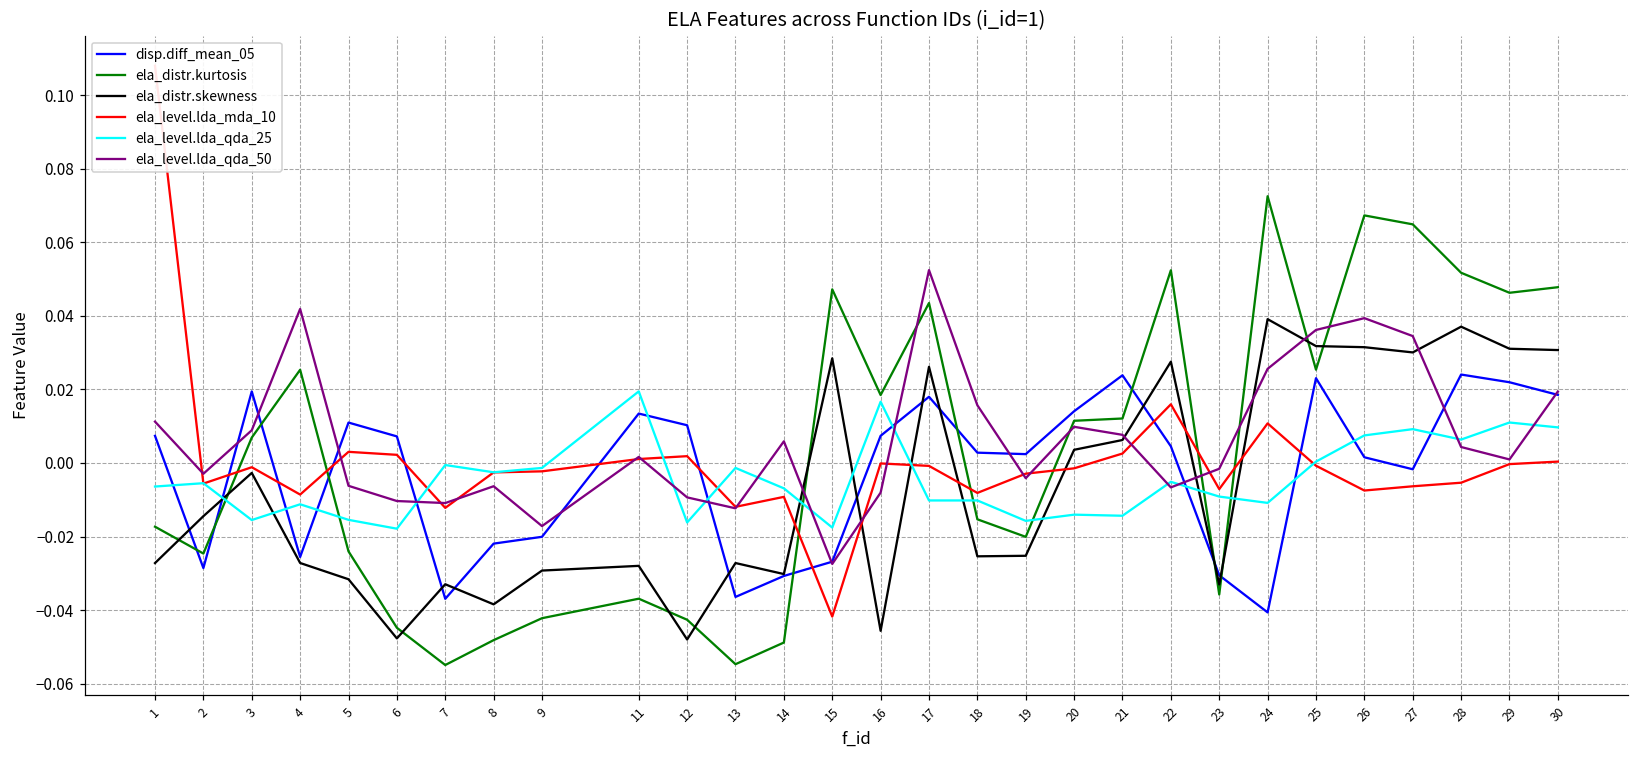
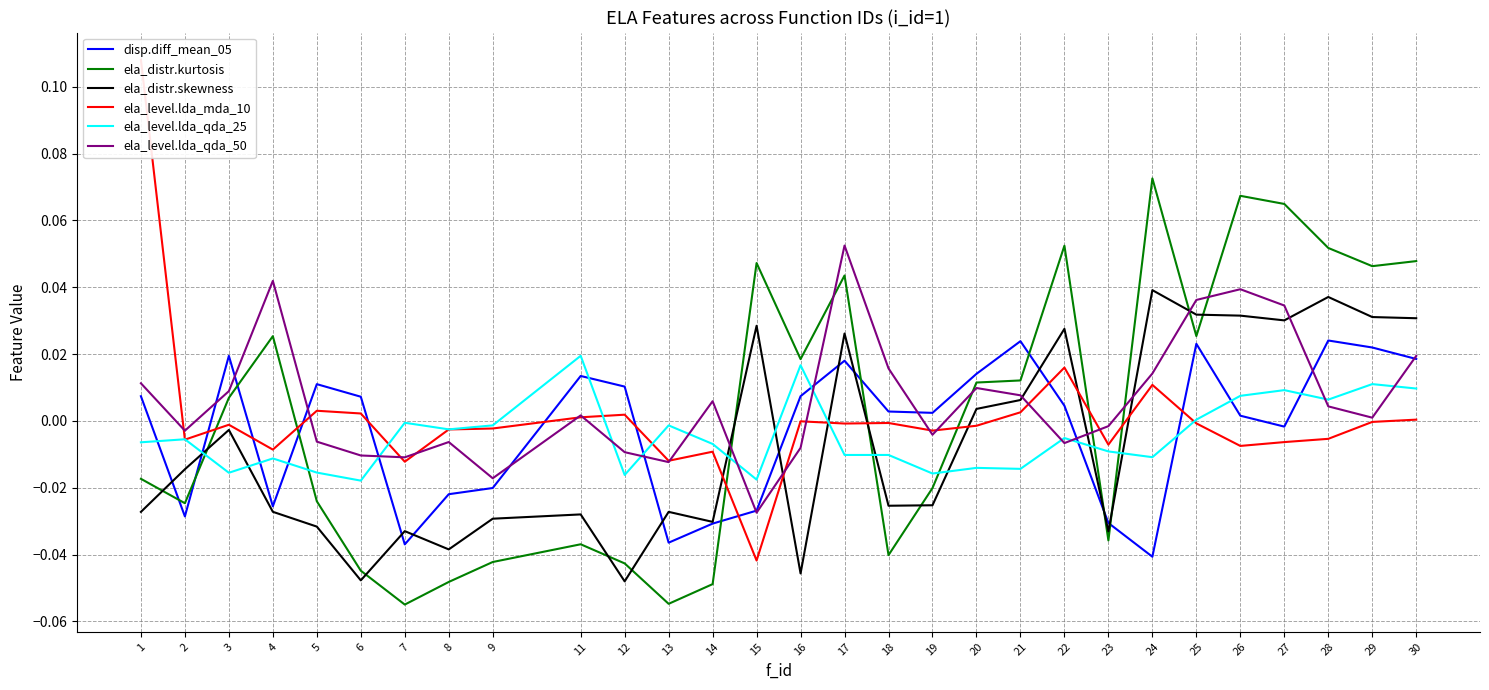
  {
    "disp.diff_mean_05": {
      "1": 0.007,
      "2": -0.029,
      "3": 0.019,
      "4": -0.026,
      "5": 0.011,
      "6": 0.007,
      "7": -0.037,
      "8": -0.022,
      "9": -0.020,
      "11": 0.013,
      "12": 0.010,
      "13": -0.036,
      "16": 0.007,
      "17": 0.018,
      "18": 0.003,
      "19": 0.002,
      "20": 0.014,
      "21": 0.024,
      "22": 0.005,
      "23": -0.031,
      "24": -0.041,
      "25": 0.023,
      "26": 0.002,
      "27": -0.002,
      "28": 0.024,
      "29": 0.022,
      "30": 0.019
    },
    "ela_distr.kurtosis": {
      "1": -0.017,
      "2": -0.025,
      "3": 0.007,
      "4": 0.025,
      "5": -0.024,
      "6": -0.045,
      "7": -0.055,
      "8": -0.048,
      "9": -0.042,
      "11": -0.037,
      "12": -0.043,
      "13": -0.055,
      "14": -0.049,
      "15": 0.047,
      "16": 0.018,
      "17": 0.044,
-     "18": -0.015,
+     "18": -0.040,
      "19": -0.020,
      "20": 0.011,
      "21": 0.012,
      "22": 0.052,
      "23": -0.036,
      "24": 0.073,
      "25": 0.025,
      "26": 0.067,
      "27": 0.065,
      "28": 0.052,
      "29": 0.046,
      "30": 0.048
    },
    "ela_distr.skewness": {
      "1": -0.027,
      "2": -0.014,
      "3": -0.003,
      "4": -0.027,
      "5": -0.032,
      "6": -0.048,
      "7": -0.033,
      "8": -0.038,
      "9": -0.029,
      "11": -0.028,
      "12": -0.048,
      "13": -0.027,
      "15": 0.028,
      "16": -0.046,
      "17": 0.026,
      "18": -0.025,
      "19": -0.025,
      "20": 0.004,
      "21": 0.006,
      "22": 0.028,
      "23": -0.033,
      "24": 0.039,
      "25": 0.032,
      "26": 0.032,
      "27": 0.030,
      "28": 0.037,
      "29": 0.031,
      "30": 0.031
    },
    "ela_level.lda_mda_10": {
      "3": -0.001,
      "4": -0.009,
      "5": 0.003,
      "6": 0.002,
      "7": -0.012,
      "9": -0.002,
      "12": 0.002,
      "14": -0.009,
      "15": -0.042,
      "16": 0.000,
      "17": -0.001,
-     "18": -0.008,
+     "18": -0.001,
      "19": -0.003,
      "20": -0.001,
      "21": 0.003,
      "22": 0.016,
      "23": -0.007,
      "24": 0.011,
      "25": -0.001,
      "26": -0.007,
      "27": -0.006,
      "28": -0.005,
      "29": 0.000,
      "30": 0.000
    },
    "ela_level.lda_qda_25": {
      "1": -0.006,
      "3": -0.016,
      "4": -0.011,
      "5": -0.015,
      "6": -0.018,
      "7": -0.001,
      "9": -0.001,
      "11": 0.019,
      "12": -0.016,
      "13": -0.001,
      "14": -0.007,
      "15": -0.018,
      "16": 0.017,
      "17": -0.010,
      "18": -0.010,
      "19": -0.016,
      "20": -0.014,
      "21": -0.014,
      "22": -0.005,
      "23": -0.009,
      "24": -0.011,
      "25": 0.000,
      "26": 0.008,
      "27": 0.009,
      "28": 0.006,
      "29": 0.011,
      "30": 0.010
    },
    "ela_level.lda_qda_50": {
      "1": 0.011,
      "2": -0.003,
      "3": 0.009,
      "4": 0.042,
      "5": -0.006,
      "6": -0.010,
      "7": -0.011,
      "8": -0.006,
      "9": -0.017,
      "12": -0.009,
      "14": 0.006,
      "16": -0.008,
      "17": 0.052,
      "18": 0.016,
      "19": -0.004,
      "20": 0.010,
      "21": 0.008,
      "22": -0.007,
      "23": -0.002,
-     "24": 0.026,
+     "24": 0.014,
      "25": 0.036,
      "26": 0.039,
      "27": 0.035,
      "28": 0.004,
      "29": 0.001,
      "30": 0.019
    }
  }
